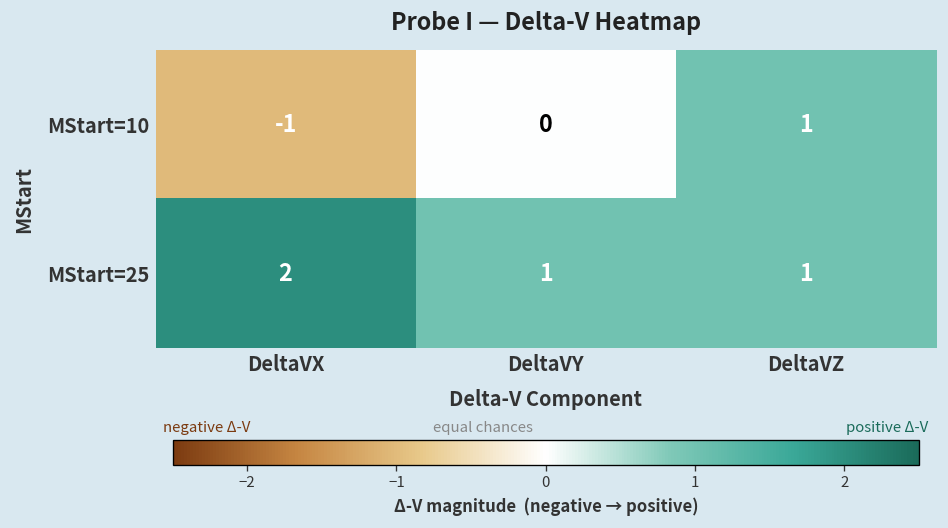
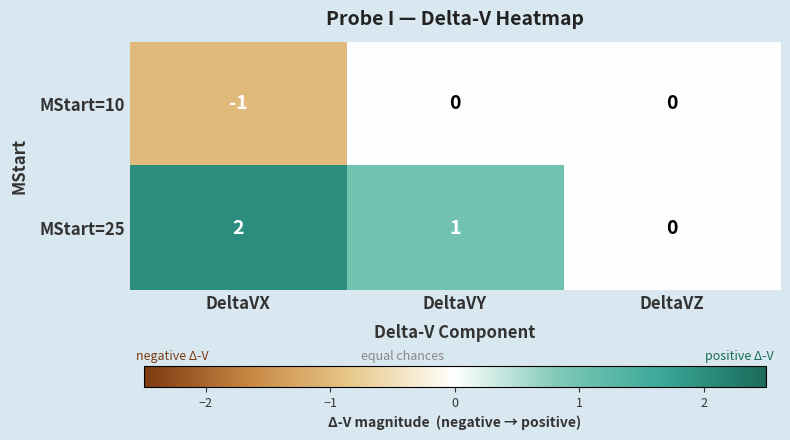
  {
    "MStart=10": {
      "DeltaVX": -1,
      "DeltaVY": 0,
-     "DeltaVZ": 1
+     "DeltaVZ": 0
    },
    "MStart=25": {
      "DeltaVX": 2,
      "DeltaVY": 1,
-     "DeltaVZ": 1
+     "DeltaVZ": 0
    }
  }
